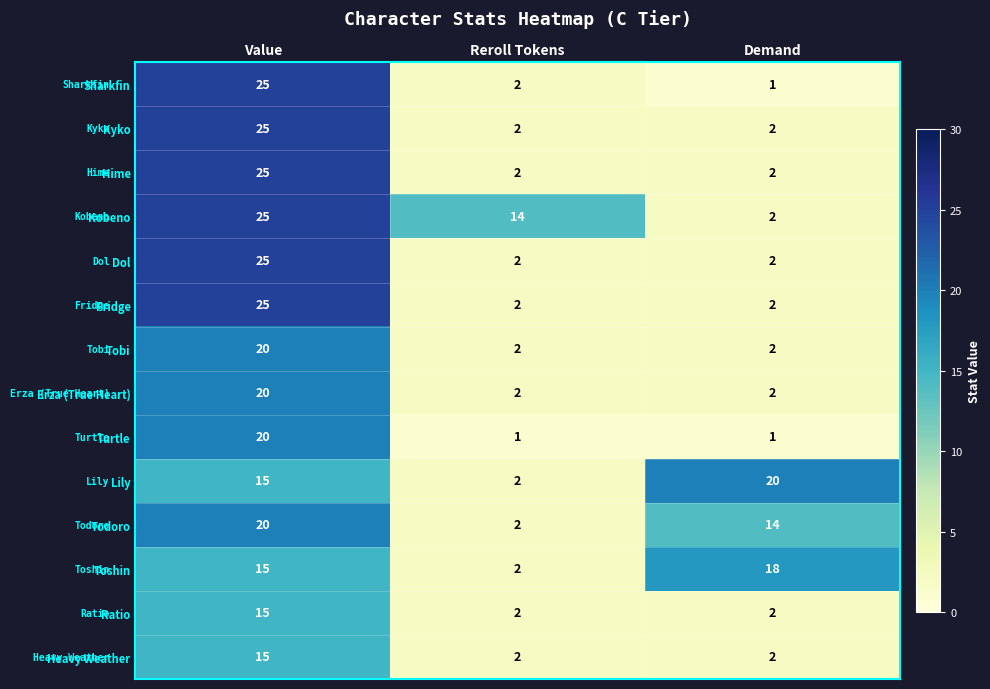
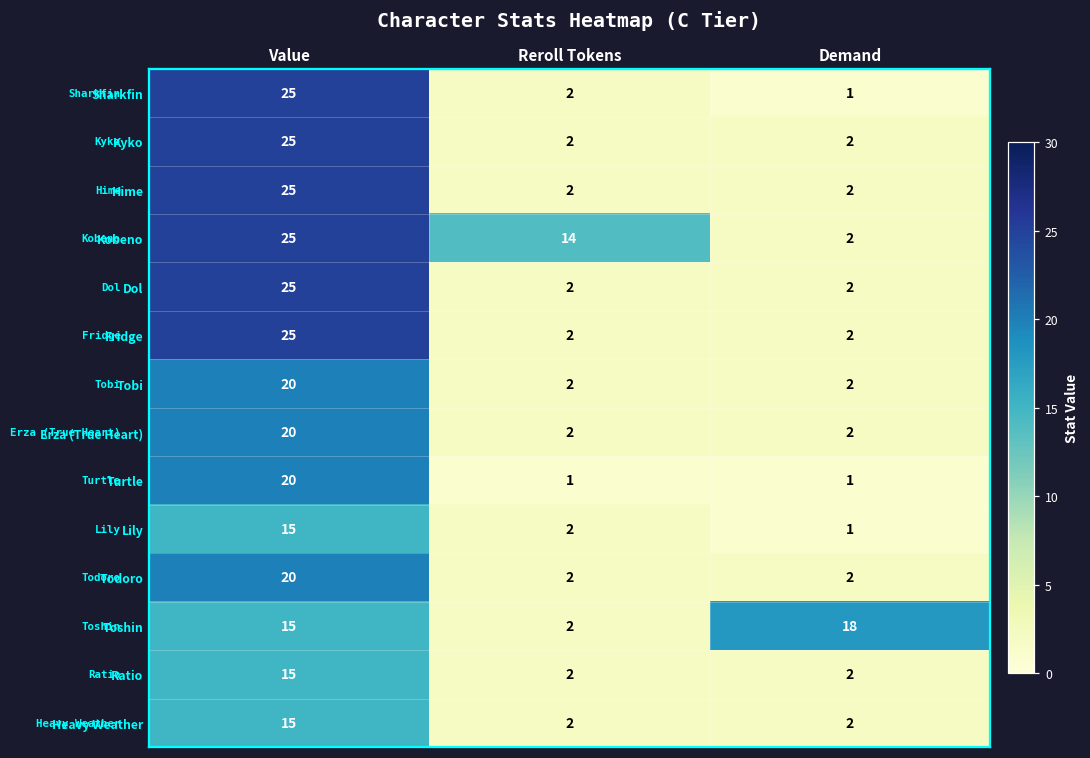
  {
    "Sharkfin": {
      "Value": 25,
      "Reroll Tokens": 2,
      "Demand": 1
    },
    "Kyko": {
      "Value": 25,
      "Reroll Tokens": 2,
      "Demand": 2
    },
    "Hime": {
      "Value": 25,
      "Reroll Tokens": 2,
      "Demand": 2
    },
    "Kobeno": {
      "Value": 25,
      "Reroll Tokens": 14,
      "Demand": 2
    },
    "Dol": {
      "Value": 25,
      "Reroll Tokens": 2,
      "Demand": 2
    },
    "Fridge": {
      "Value": 25,
      "Reroll Tokens": 2,
      "Demand": 2
    },
    "Tobi": {
      "Value": 20,
      "Reroll Tokens": 2,
      "Demand": 2
    },
    "Erza (True Heart)": {
      "Value": 20,
      "Reroll Tokens": 2,
      "Demand": 2
    },
    "Turtle": {
      "Value": 20,
      "Reroll Tokens": 1,
      "Demand": 1
    },
    "Lily": {
      "Value": 15,
      "Reroll Tokens": 2,
-     "Demand": 20
+     "Demand": 1
    },
    "Todoro": {
      "Value": 20,
      "Reroll Tokens": 2,
-     "Demand": 14
+     "Demand": 2
    },
    "Toshin": {
      "Value": 15,
      "Reroll Tokens": 2,
      "Demand": 18
    },
    "Ratio": {
      "Value": 15,
      "Reroll Tokens": 2,
      "Demand": 2
    },
    "Heavy Weather": {
      "Value": 15,
      "Reroll Tokens": 2,
      "Demand": 2
    }
  }
